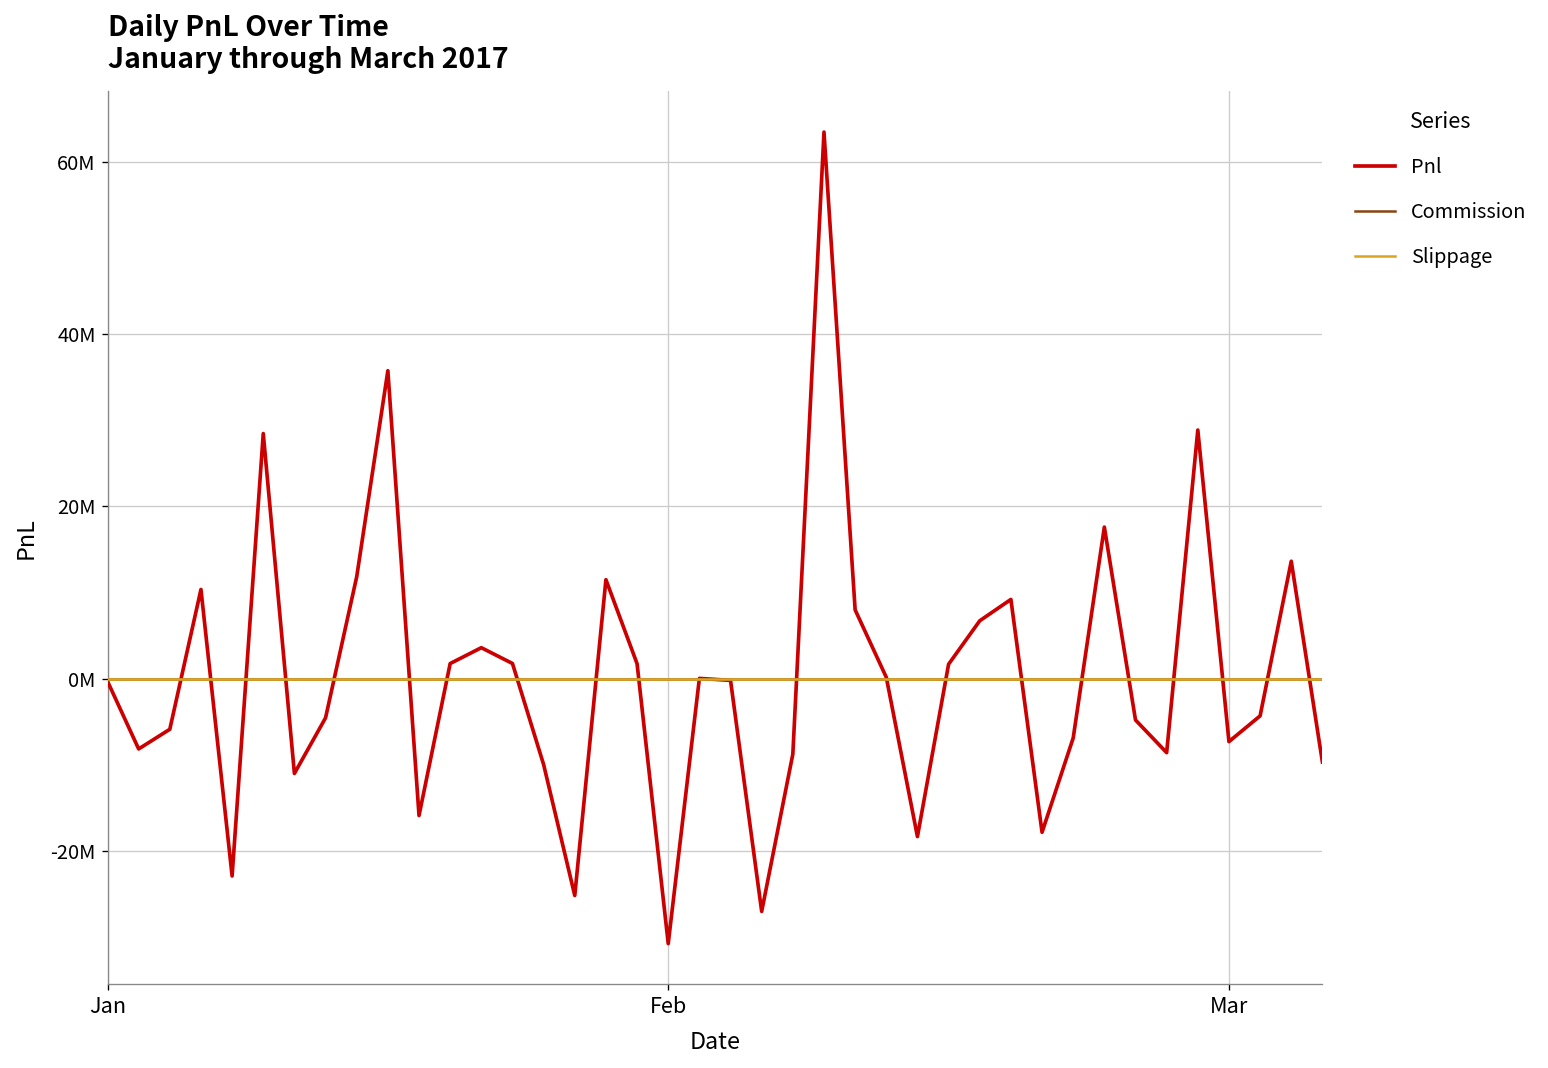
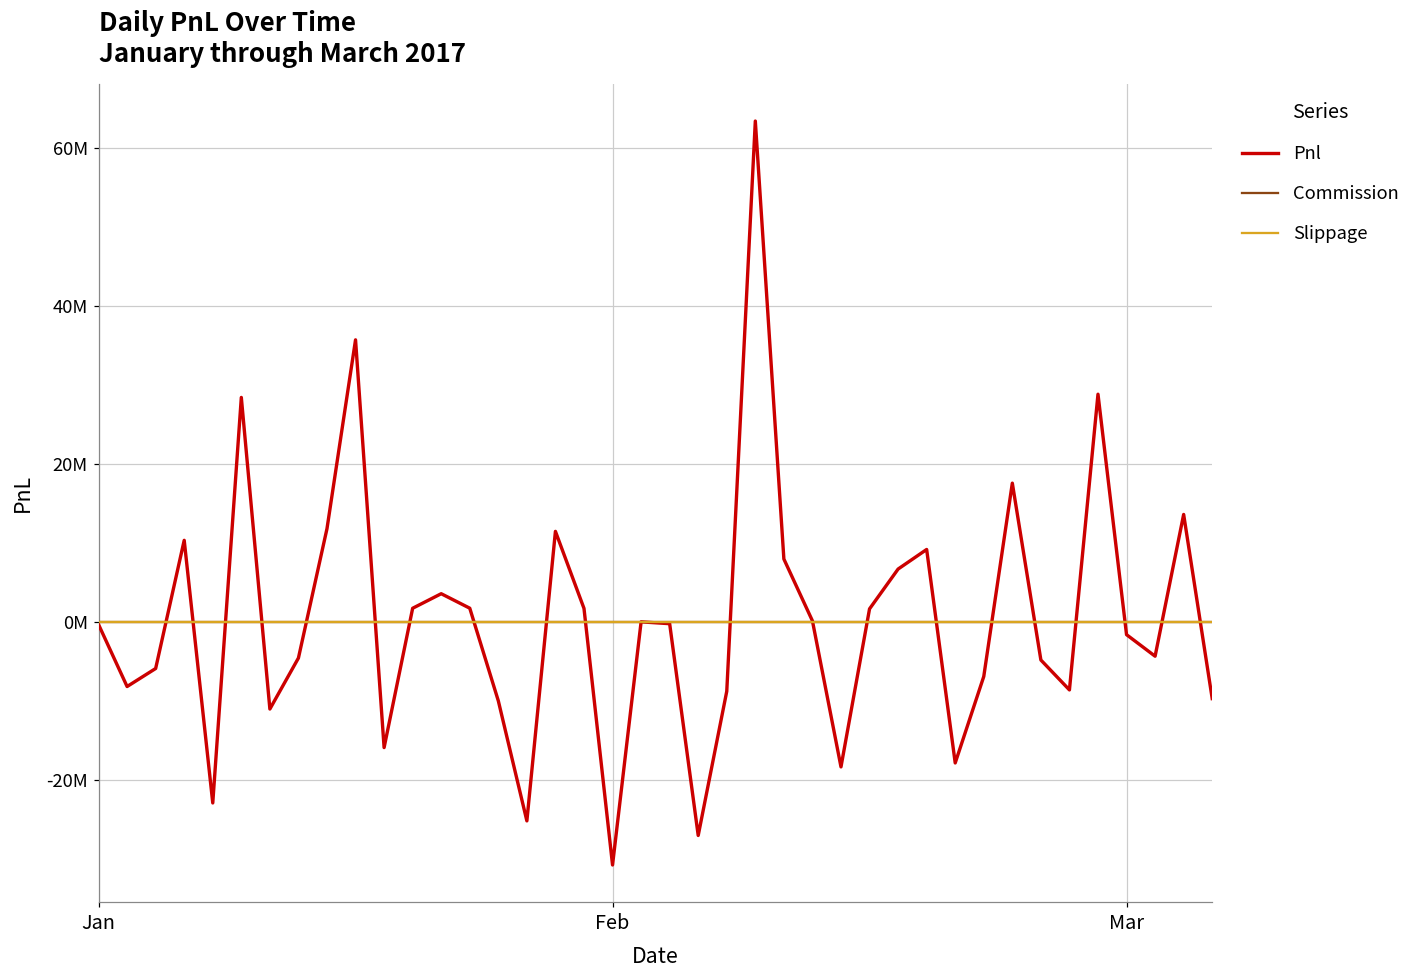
  {
    "Pnl": {
      "Feb": -31000000,
-     "Mar": -7000000
+     "Mar": -2000000
    },
    "Slippage": {
      "Feb": 0,
      "Mar": 0
    }
  }
